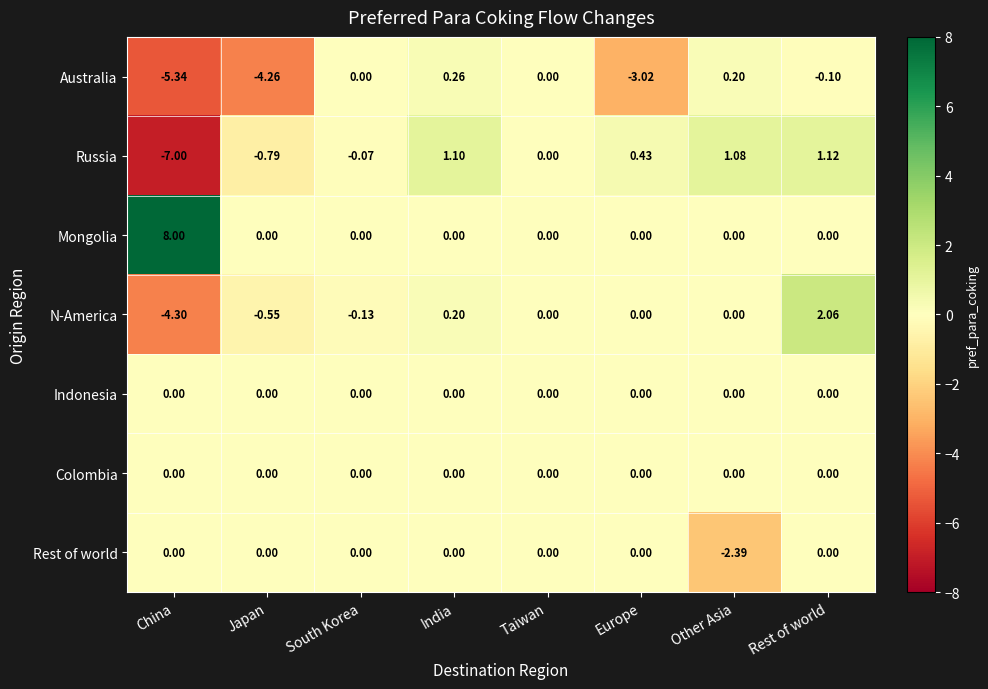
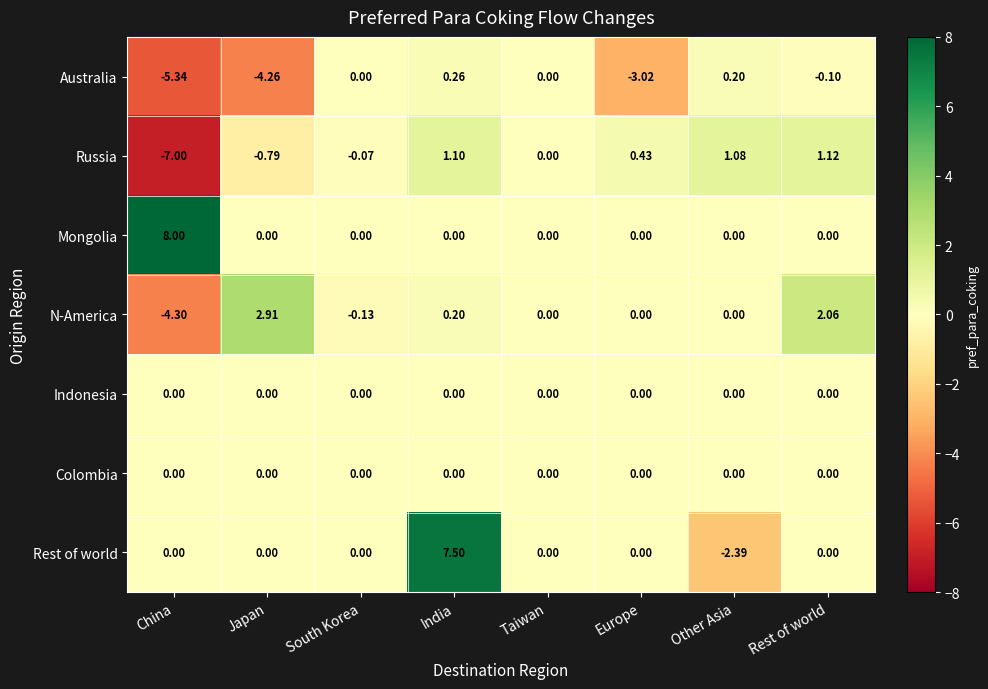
  {
    "Australia": {
      "China": -5.34,
      "Japan": -4.26,
      "South Korea": 0.00,
      "India": 0.26,
      "Taiwan": 0.00,
      "Europe": -3.02,
      "Other Asia": 0.20,
      "Rest of world": -0.10
    },
    "Russia": {
      "China": -7.00,
      "Japan": -0.79,
      "South Korea": -0.07,
      "India": 1.10,
      "Taiwan": 0.00,
      "Europe": 0.43,
      "Other Asia": 1.08,
      "Rest of world": 1.12
    },
    "Mongolia": {
      "China": 8.00,
      "Japan": 0.00,
      "South Korea": 0.00,
      "India": 0.00,
      "Taiwan": 0.00,
      "Europe": 0.00,
      "Other Asia": 0.00,
      "Rest of world": 0.00
    },
    "N-America": {
      "China": -4.30,
-     "Japan": -0.55,
+     "Japan": 2.91,
      "South Korea": -0.13,
      "India": 0.20,
      "Taiwan": 0.00,
      "Europe": 0.00,
      "Other Asia": 0.00,
      "Rest of world": 2.06
    },
    "Indonesia": {
      "China": 0.00,
      "Japan": 0.00,
      "South Korea": 0.00,
      "India": 0.00,
      "Taiwan": 0.00,
      "Europe": 0.00,
      "Other Asia": 0.00,
      "Rest of world": 0.00
    },
    "Colombia": {
      "China": 0.00,
      "Japan": 0.00,
      "South Korea": 0.00,
      "India": 0.00,
      "Taiwan": 0.00,
      "Europe": 0.00,
      "Other Asia": 0.00,
      "Rest of world": 0.00
    },
    "Rest of world": {
      "China": 0.00,
      "Japan": 0.00,
      "South Korea": 0.00,
-     "India": 0.00,
+     "India": 7.50,
      "Taiwan": 0.00,
      "Europe": 0.00,
      "Other Asia": -2.39,
      "Rest of world": 0.00
    }
  }
